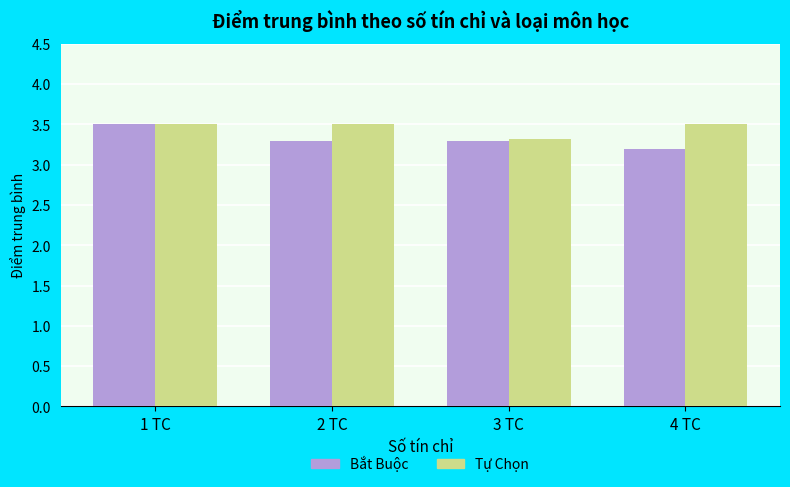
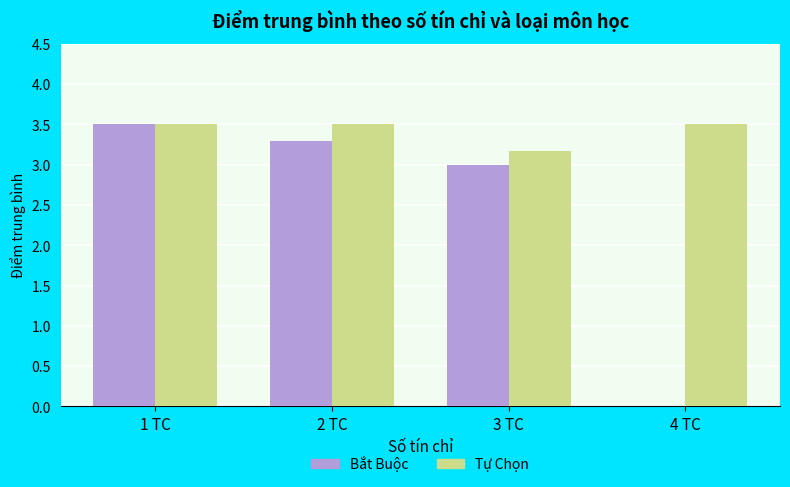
  {
    "Bắt Buộc": {
      "1 TC": 3.5,
      "2 TC": 3.3,
-     "3 TC": 3.3,
-     "4 TC": 3.2
+     "3 TC": 3.0,
+     "4 TC": 0.0
    },
    "Tự Chọn": {
      "1 TC": 3.5,
      "2 TC": 3.5,
-     "3 TC": 3.3,
+     "3 TC": 3.2,
      "4 TC": 3.5
    }
  }
